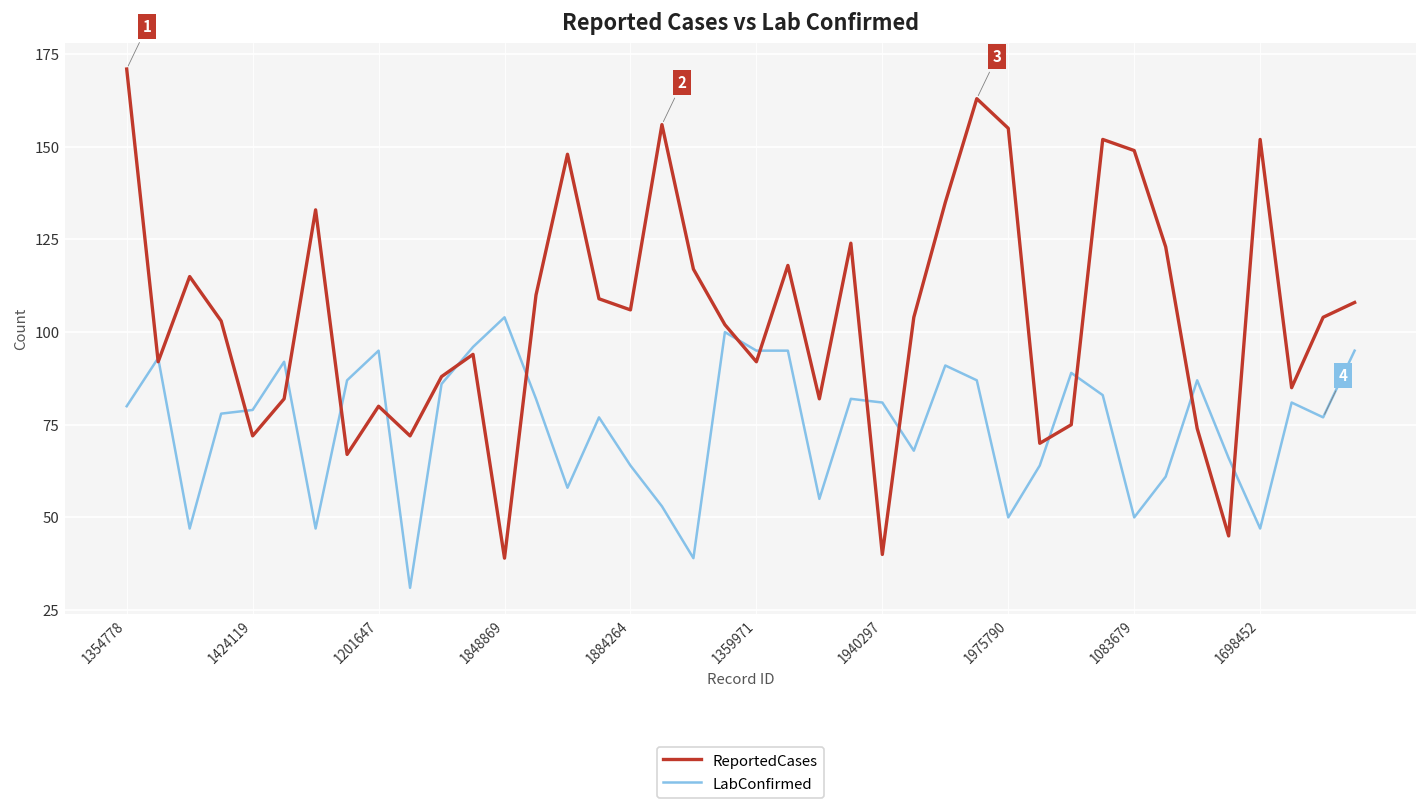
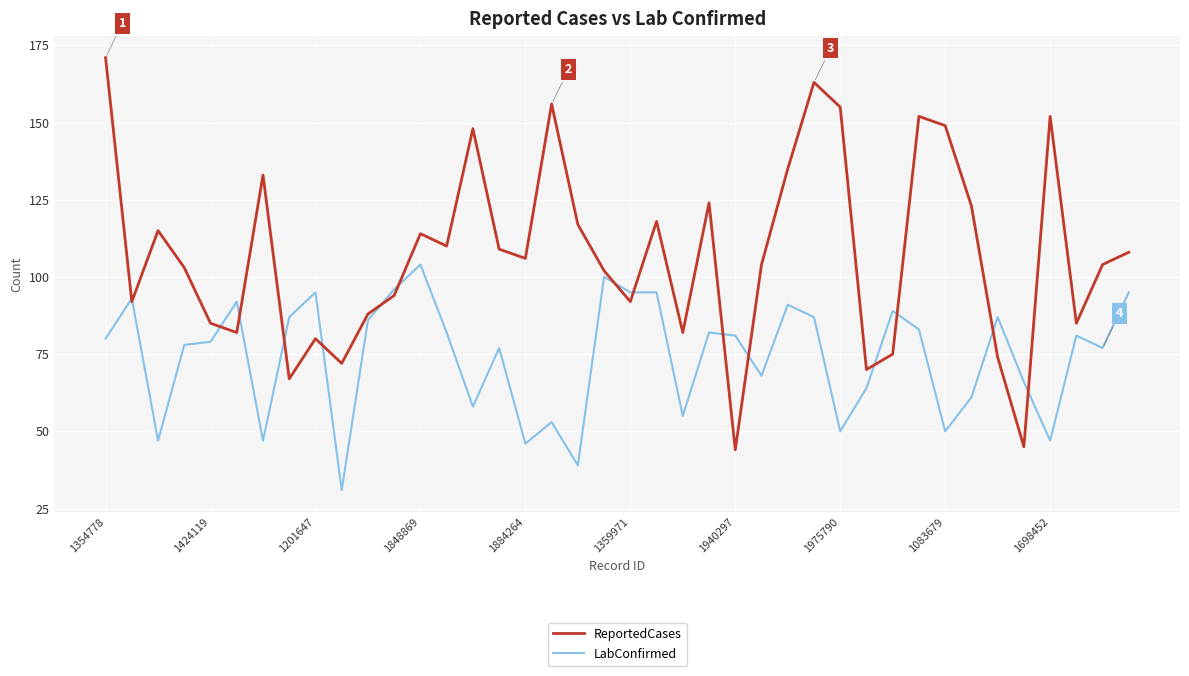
  {
    "ReportedCases": {
      "1354778": 171,
-     "1424119": 72,
+     "1424119": 85,
      "1201647": 80,
-     "1848869": 39,
+     "1848869": 114,
      "1884264": 106,
      "1359971": 92,
-     "1940297": 40,
+     "1940297": 44,
      "1975790": 155,
      "1083679": 149,
      "1698452": 152
    },
    "LabConfirmed": {
      "1354778": 80,
      "1424119": 79,
      "1201647": 95,
      "1848869": 104,
-     "1884264": 64,
+     "1884264": 46,
      "1359971": 95,
      "1940297": 81,
      "1975790": 50,
      "1083679": 50,
      "1698452": 47
    }
  }
